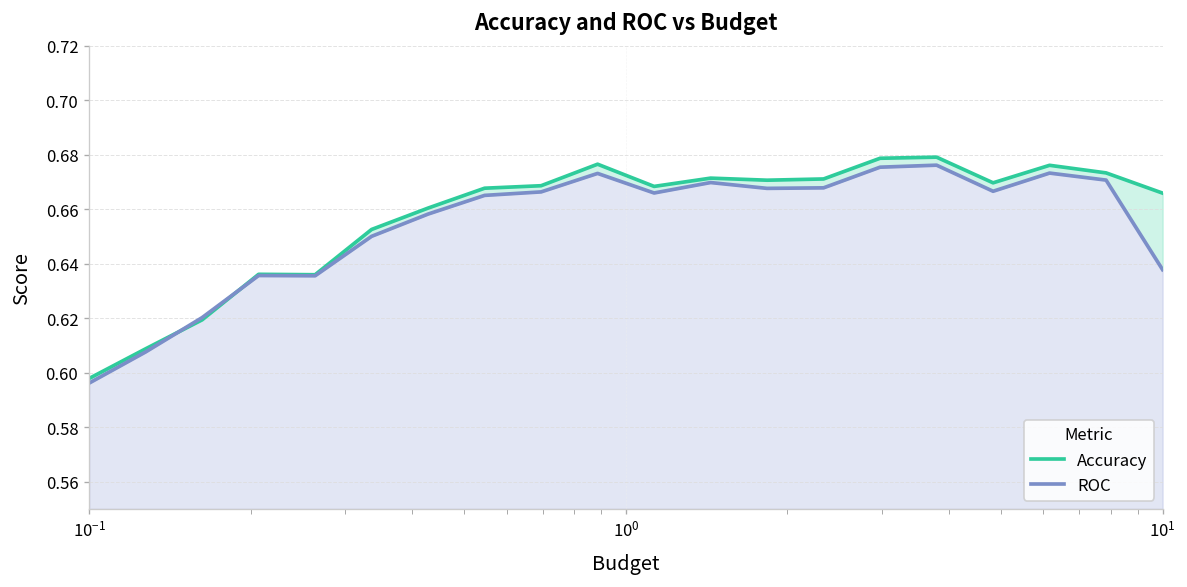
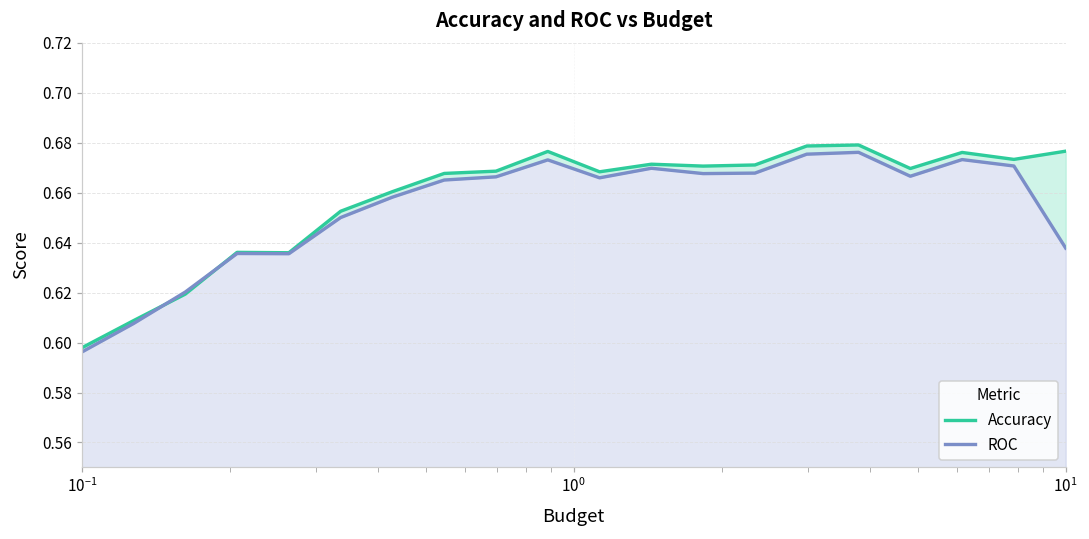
  {
    "Accuracy": {
-     "10^1": 0.666
+     "10^1": 0.677
    },
    "ROC": {
      "10^-1": 0.596,
      "10^1": 0.638
    }
  }
